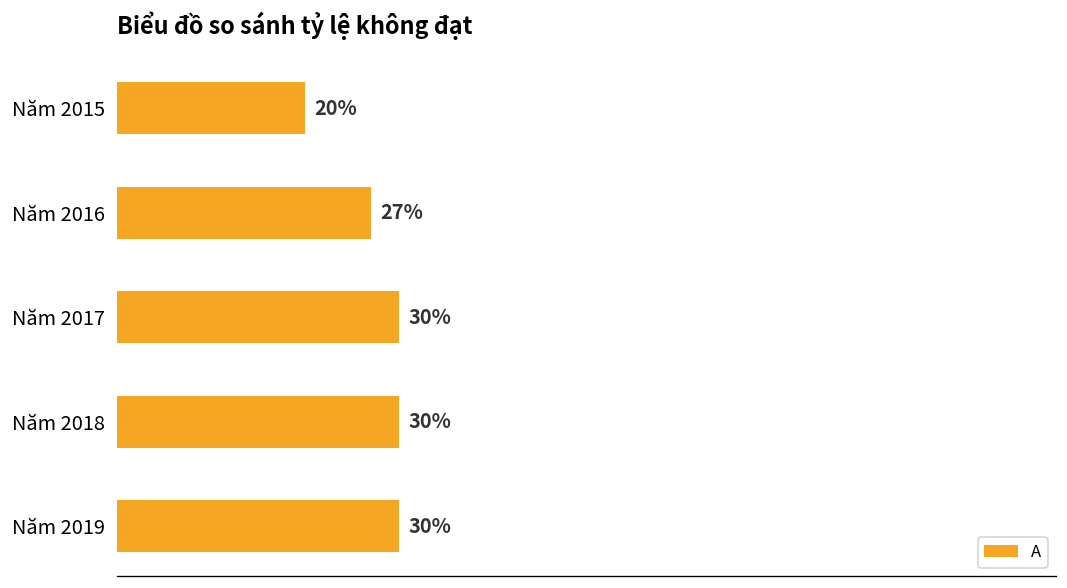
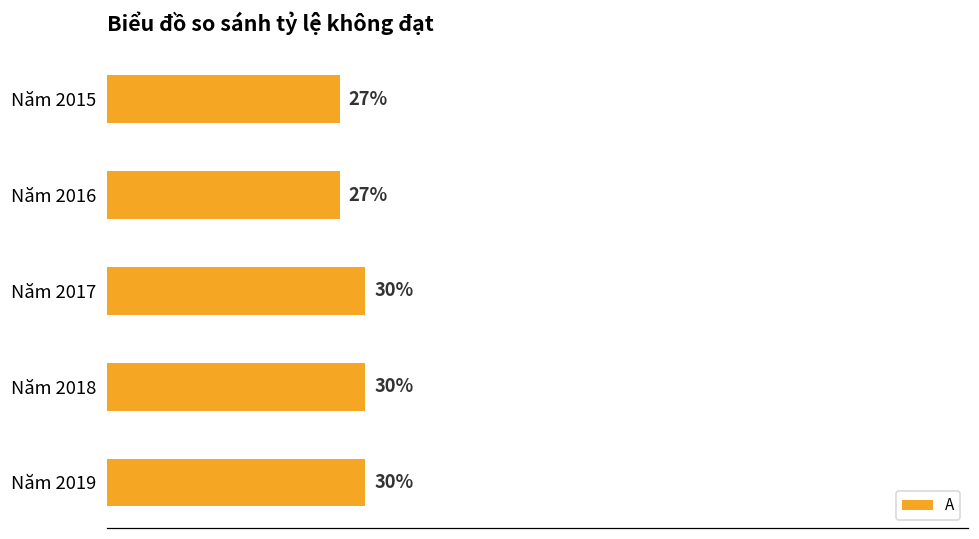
  {
-   "Năm 2015": "20%",
+   "Năm 2015": "27%",
    "Năm 2016": "27%",
    "Năm 2017": "30%",
    "Năm 2018": "30%",
    "Năm 2019": "30%"
  }
